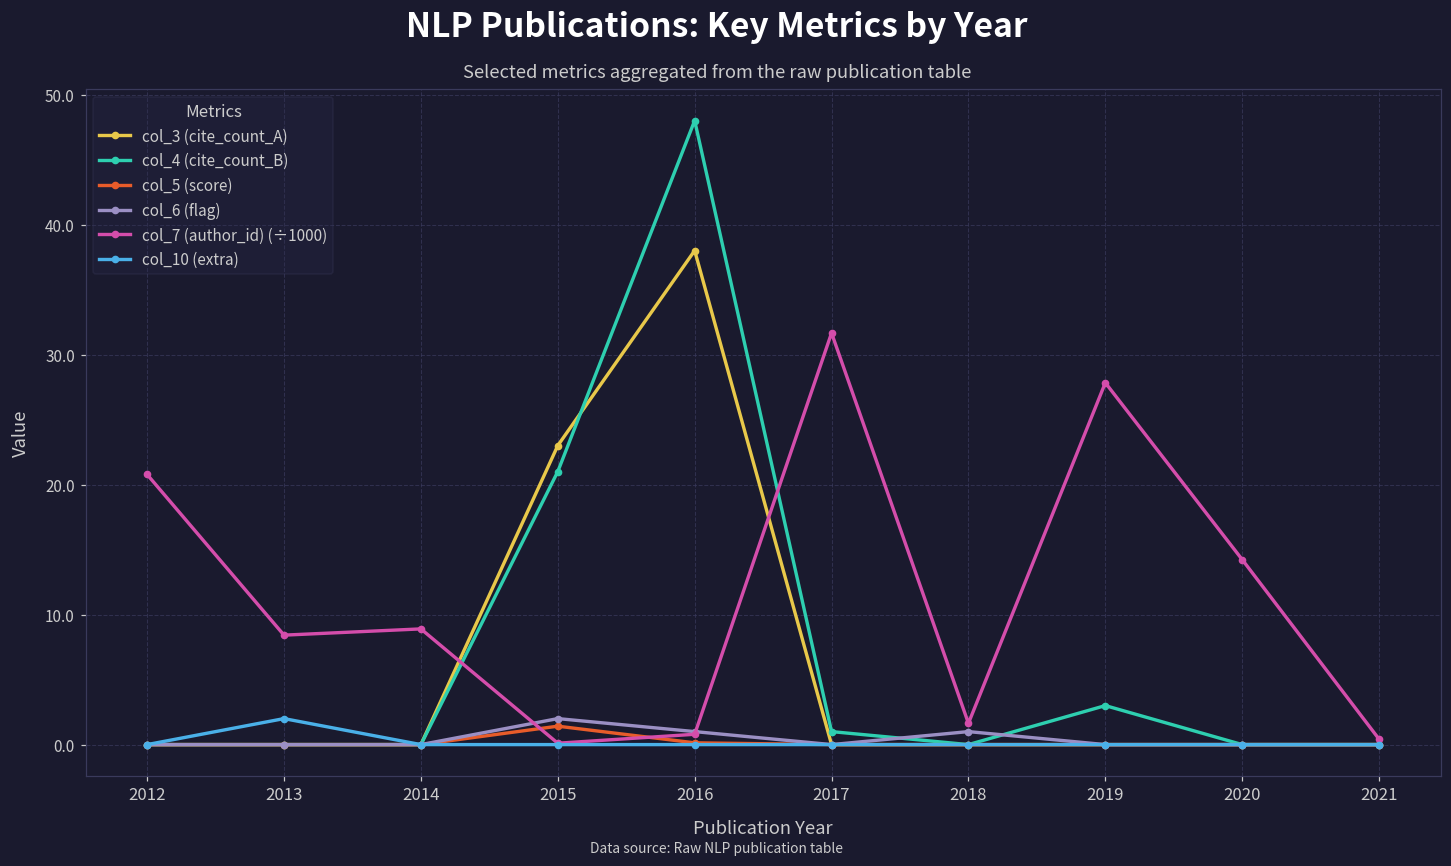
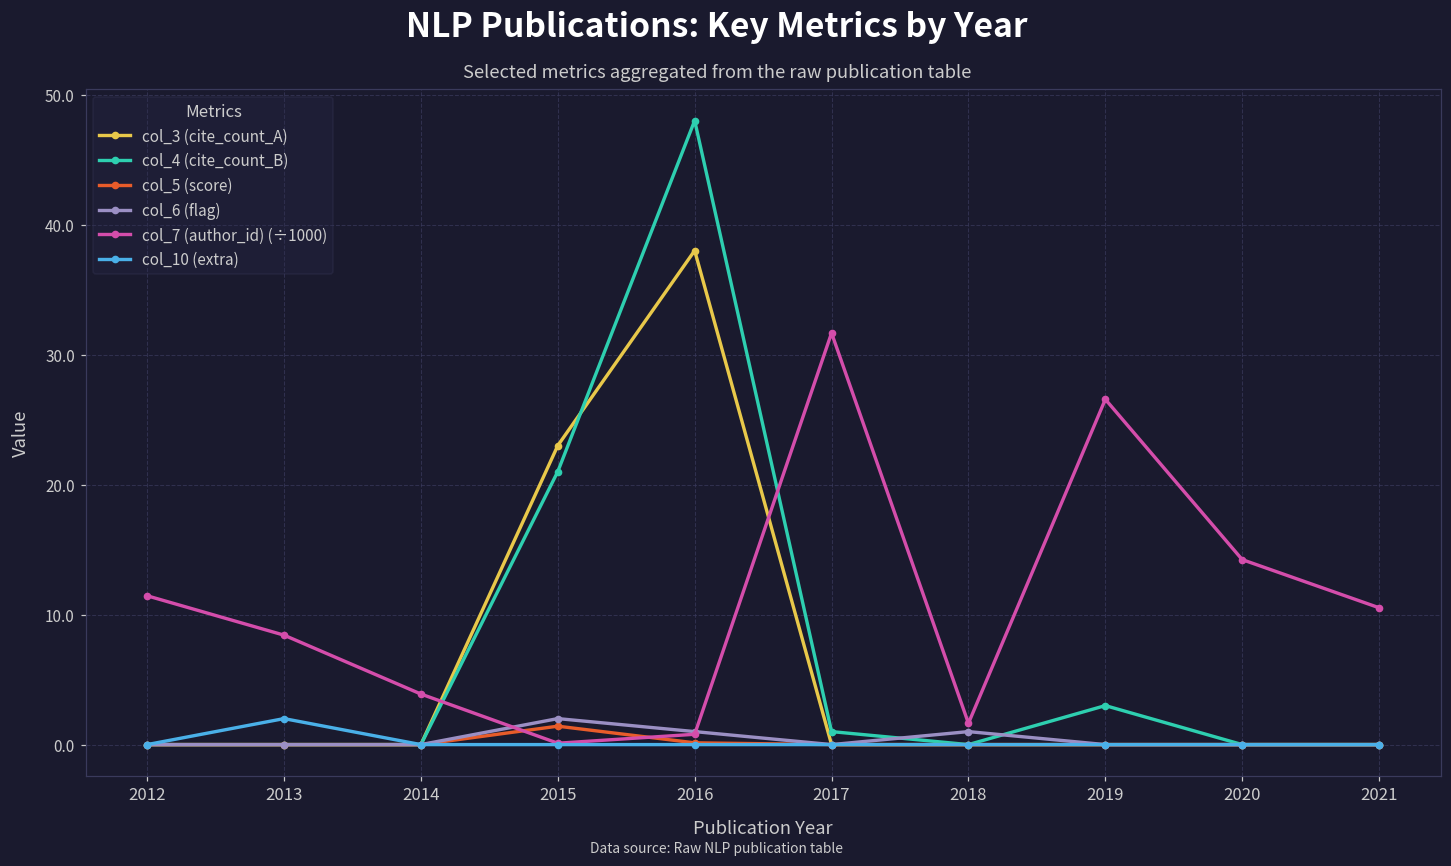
  {
    "col_3 (cite_count_A)": {
      "2015": 23.0,
      "2016": 38.0
    },
    "col_4 (cite_count_B)": {
      "2015": 21.0,
      "2016": 48.0,
      "2017": 1.0,
      "2019": 3.0
    },
    "col_5 (score)": {
      "2015": 1.4
    },
    "col_6 (flag)": {
      "2015": 2.0,
      "2018": 1.0
    },
    "col_7 (author_id) (÷1000)": {
-     "2012": 20.8,
+     "2012": 11.4,
      "2013": 8.4,
-     "2014": 8.9,
+     "2014": 3.9,
      "2017": 31.7,
      "2018": 1.6,
-     "2019": 27.8,
+     "2019": 26.6,
      "2020": 14.2,
-     "2021": 0.4
+     "2021": 10.5
    },
    "col_10 (extra)": {
      "2013": 2.0
    }
  }
